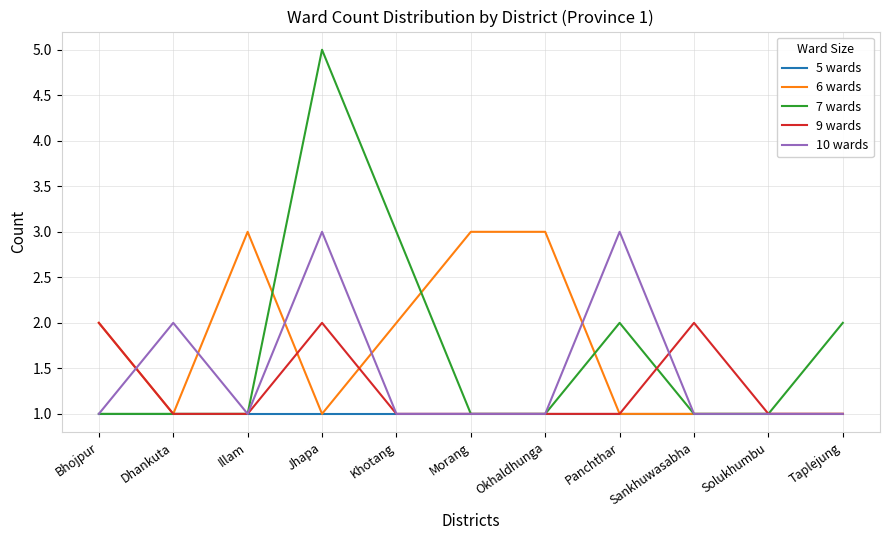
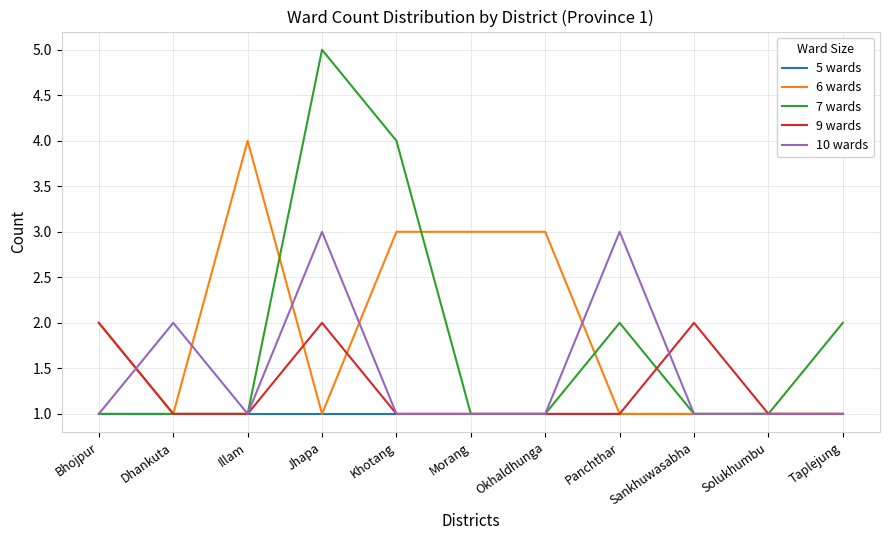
  {
    "6 wards": {
-     "Illam": 3,
-     "Khotang": 2,
+     "Illam": 4,
+     "Khotang": 3,
      "Morang": 3,
      "Okhaldhunga": 3
    },
    "7 wards": {
      "Jhapa": 5,
-     "Khotang": 3,
+     "Khotang": 4,
      "Panchthar": 2,
      "Taplejung": 2
    },
    "9 wards": {
      "Jhapa": 2,
      "Sankhuwasabha": 2
    },
    "10 wards": {
      "Dhankuta": 2,
      "Jhapa": 3,
      "Panchthar": 3
    }
  }
